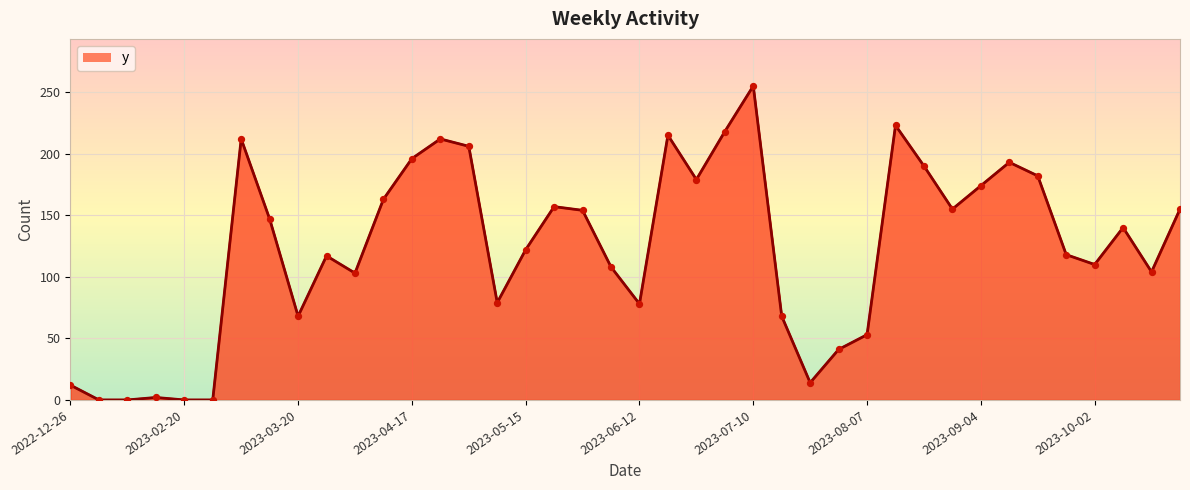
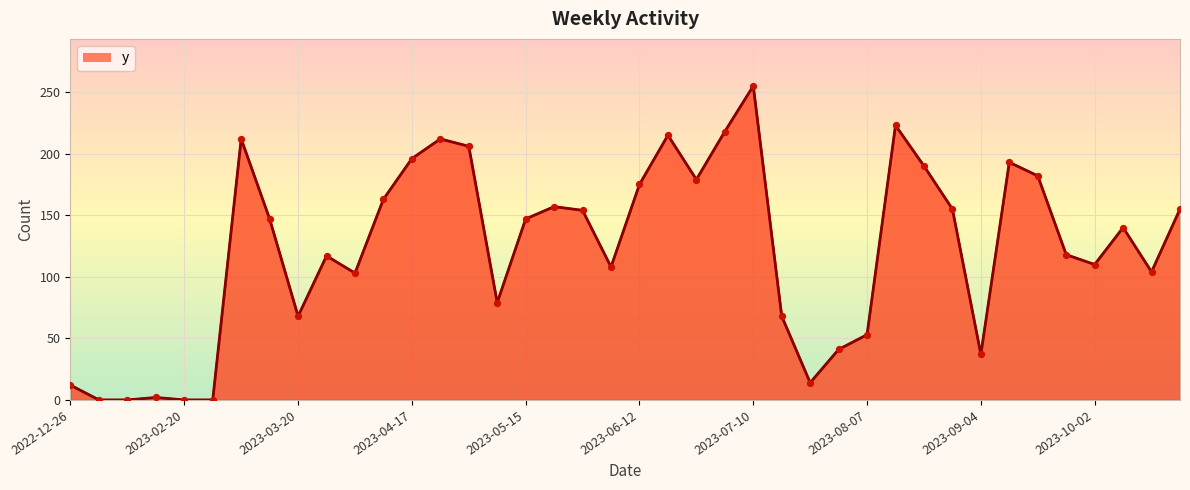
  {
    "2022-12-26": 12,
    "2023-02-20": 0,
    "2023-03-20": 68,
    "2023-04-17": 196,
-   "2023-05-15": 122,
-   "2023-06-12": 78,
+   "2023-05-15": 147,
+   "2023-06-12": 175,
    "2023-07-10": 255,
    "2023-08-07": 53,
-   "2023-09-04": 174,
+   "2023-09-04": 37,
    "2023-10-02": 110
  }
